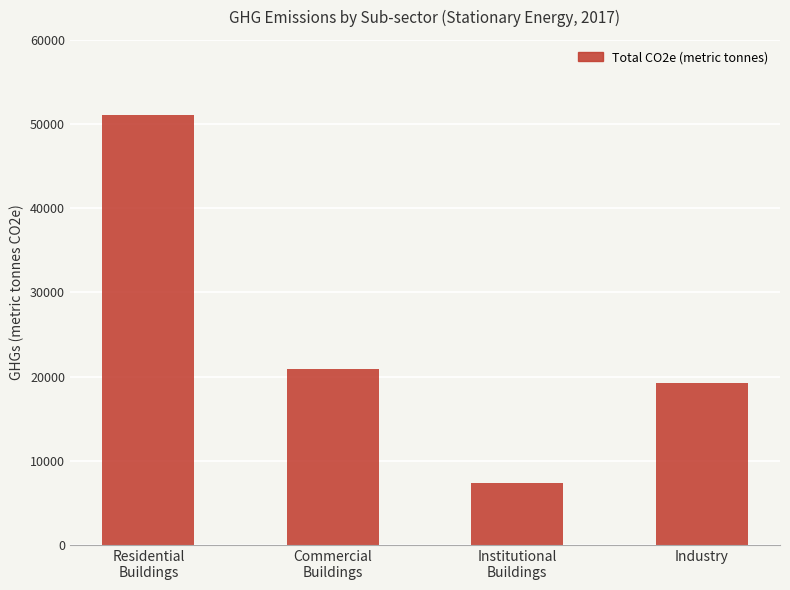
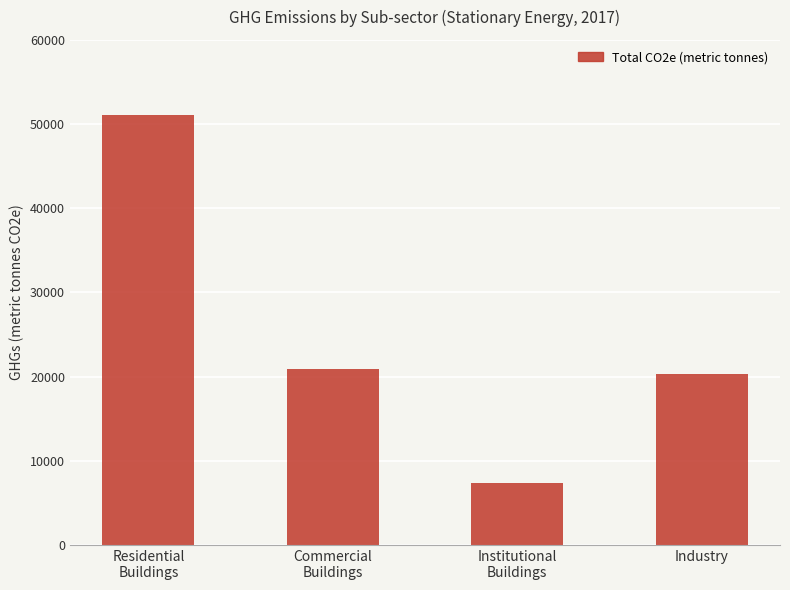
  {
    "Residential Buildings": 51000,
    "Commercial Buildings": 21000,
    "Institutional Buildings": 7000,
-   "Industry": 19000
+   "Industry": 20000
  }
